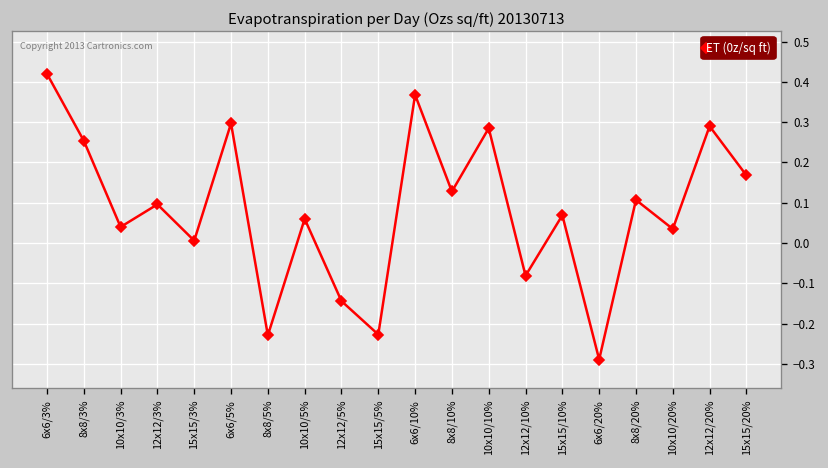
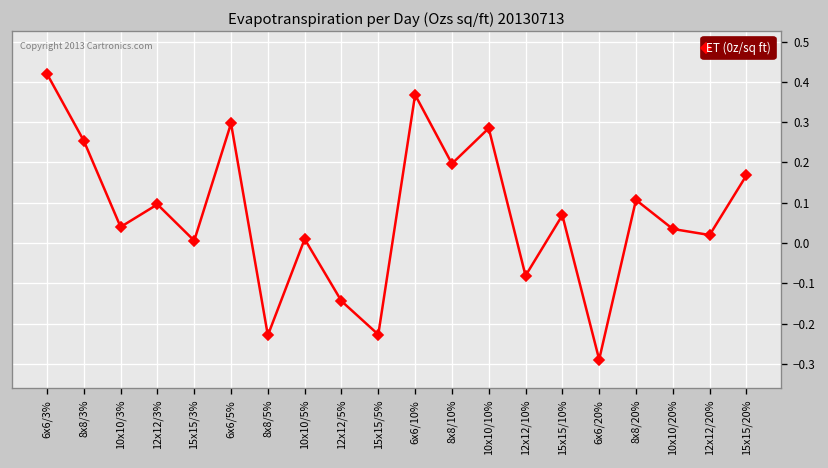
  {
    "8x8/3%": 0.25,
    "10x10/3%": 0.04,
    "12x12/3%": 0.10,
    "15x15/3%": 0.01,
    "6x6/5%": 0.30,
    "8x8/5%": -0.23,
-   "10x10/5%": 0.06,
+   "10x10/5%": 0.01,
    "12x12/5%": -0.14,
    "15x15/5%": -0.23,
    "6x6/10%": 0.37,
-   "8x8/10%": 0.13,
+   "8x8/10%": 0.20,
    "10x10/10%": 0.29,
    "12x12/10%": -0.08,
    "15x15/10%": 0.07,
    "6x6/20%": -0.29,
    "8x8/20%": 0.11,
    "10x10/20%": 0.04,
-   "12x12/20%": 0.29,
+   "12x12/20%": 0.02,
    "15x15/20%": 0.17
  }
